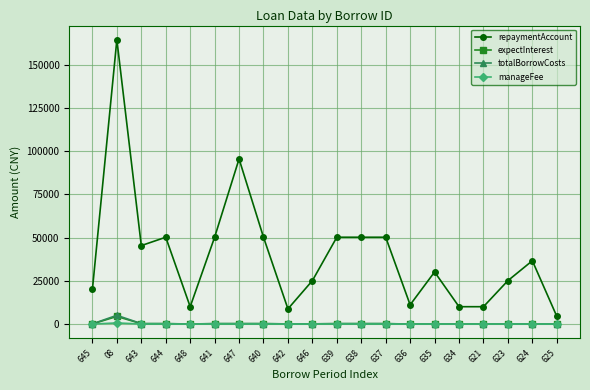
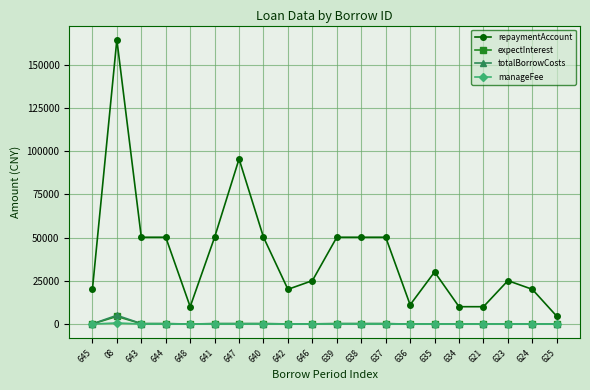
  {
    "repaymentAccount": {
      "645": 20000,
      "08": 164000,
-     "643": 45000,
+     "643": 50000,
      "644": 50000,
      "648": 10000,
      "641": 50000,
      "647": 95000,
      "640": 50000,
-     "642": 9000,
+     "642": 20000,
      "646": 25000,
      "639": 50000,
      "638": 50000,
      "637": 50000,
      "636": 11000,
      "635": 30000,
      "634": 10000,
      "621": 10000,
      "623": 25000,
-     "624": 37000,
+     "624": 20000,
      "625": 5000
    }
  }
